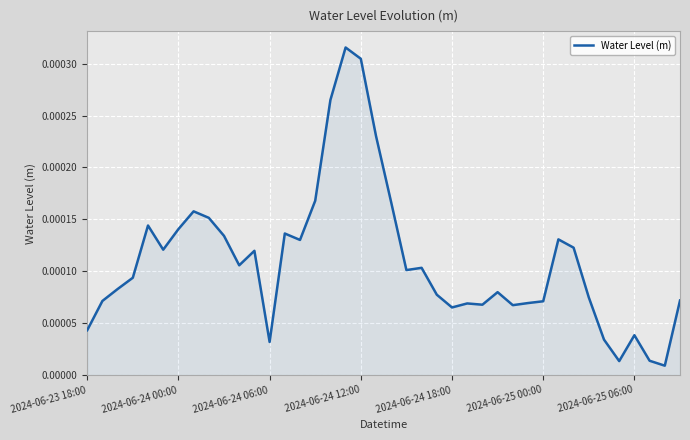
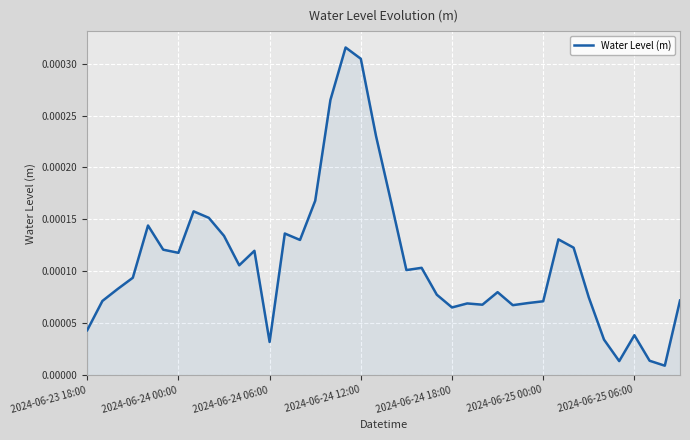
  {
    "2024-06-23 18:00": 0.000043,
-   "2024-06-24 00:00": 0.000141,
+   "2024-06-24 00:00": 0.000118,
    "2024-06-24 06:00": 0.000032,
    "2024-06-24 12:00": 0.000305,
    "2024-06-24 18:00": 0.000065,
    "2024-06-25 00:00": 0.000071,
    "2024-06-25 06:00": 0.000038
  }
